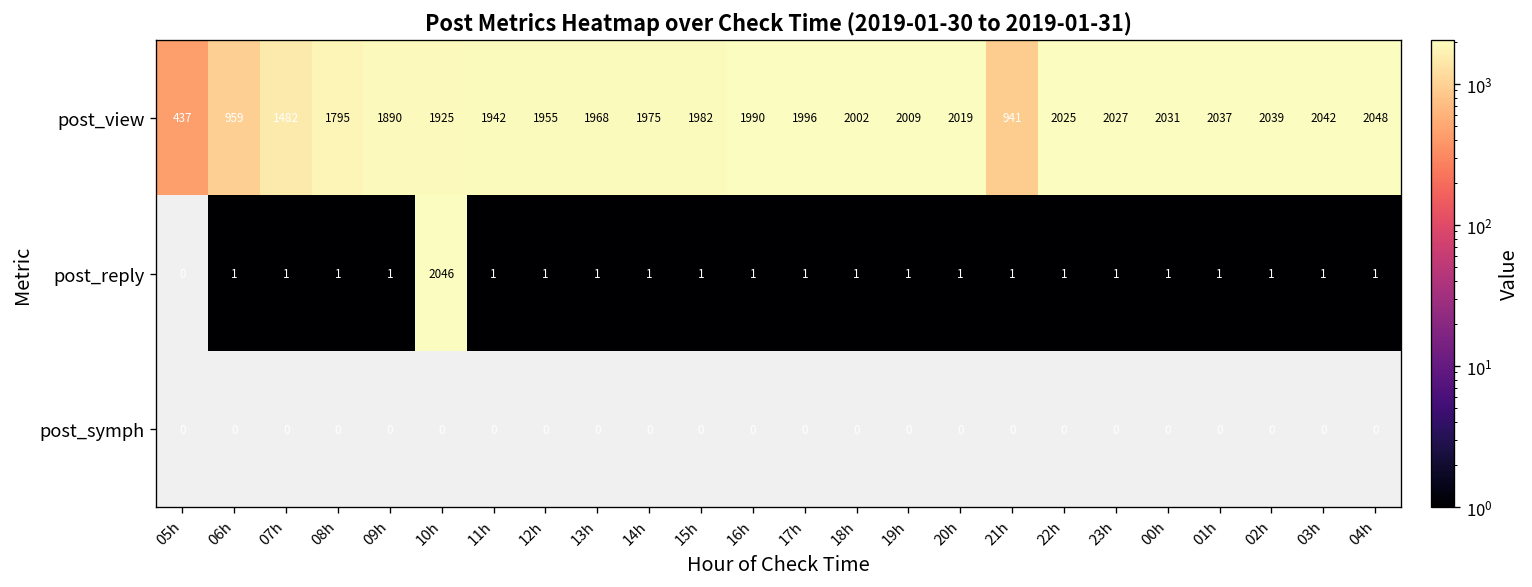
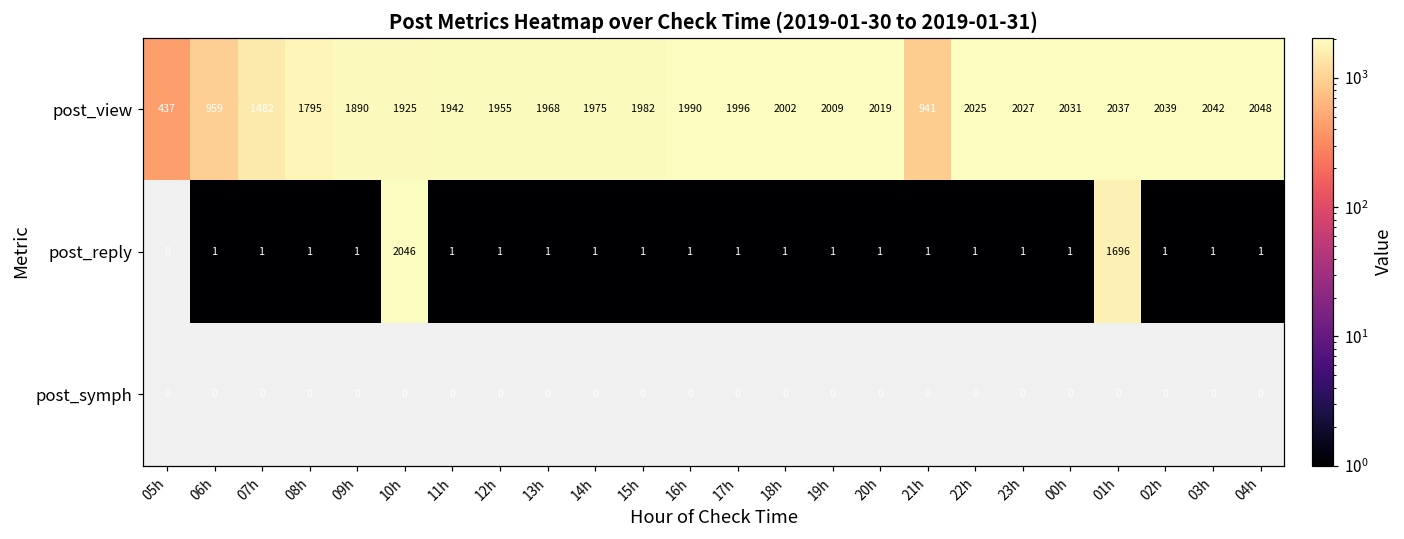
  {
    "post_view": {
      "05h": 437,
      "06h": 959,
      "07h": 1482,
      "08h": 1795,
      "09h": 1890,
      "10h": 1925,
      "11h": 1942,
      "12h": 1955,
      "13h": 1968,
      "14h": 1975,
      "15h": 1982,
      "16h": 1990,
      "17h": 1996,
      "18h": 2002,
      "19h": 2009,
      "20h": 2019,
      "21h": 941,
      "22h": 2025,
      "23h": 2027,
      "00h": 2031,
      "01h": 2037,
      "02h": 2039,
      "03h": 2042,
      "04h": 2048
    },
    "post_reply": {
      "06h": 1,
      "07h": 1,
      "08h": 1,
      "09h": 1,
      "10h": 2046,
      "11h": 1,
      "12h": 1,
      "13h": 1,
      "14h": 1,
      "15h": 1,
      "16h": 1,
      "17h": 1,
      "18h": 1,
      "19h": 1,
      "20h": 1,
      "21h": 1,
      "22h": 1,
      "23h": 1,
      "00h": 1,
-     "01h": 1,
+     "01h": 1696,
      "02h": 1,
      "03h": 1,
      "04h": 1
    }
  }
